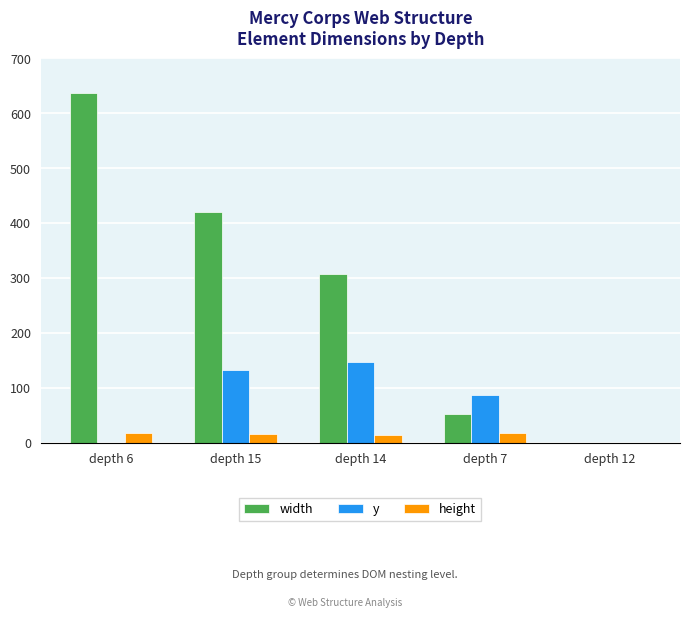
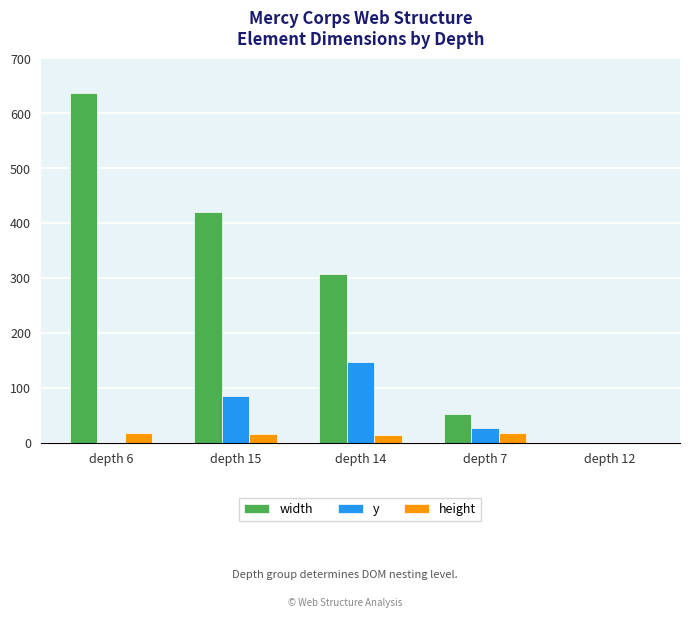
  {
    "width": {
      "depth 6": 640,
      "depth 15": 420,
      "depth 14": 310,
      "depth 7": 50,
      "depth 12": 0
    },
    "y": {
      "depth 6": 0,
-     "depth 15": 130,
+     "depth 15": 90,
      "depth 14": 150,
-     "depth 7": 90,
+     "depth 7": 30,
      "depth 12": 0
    },
    "height": {
      "depth 6": 20,
      "depth 15": 20,
      "depth 14": 10,
      "depth 7": 20,
      "depth 12": 0
    }
  }
